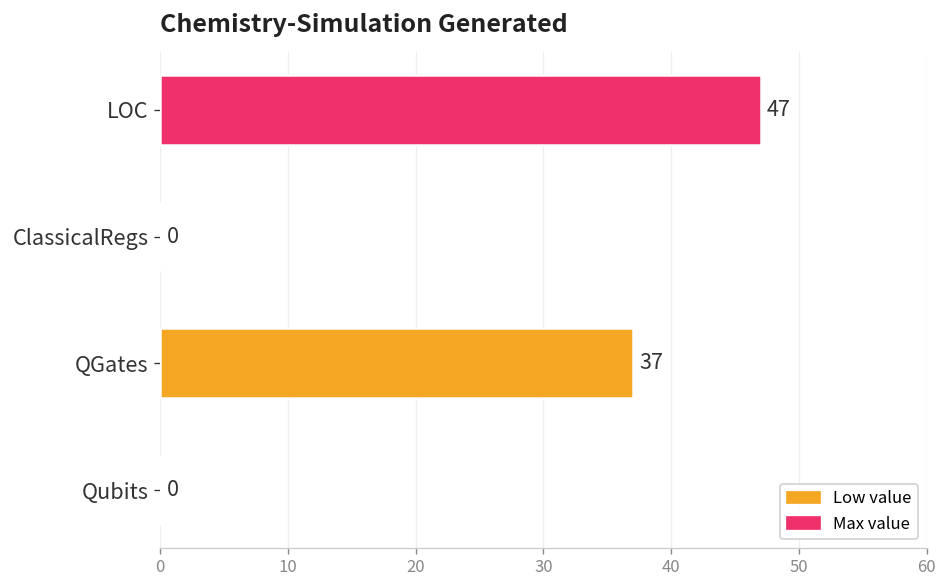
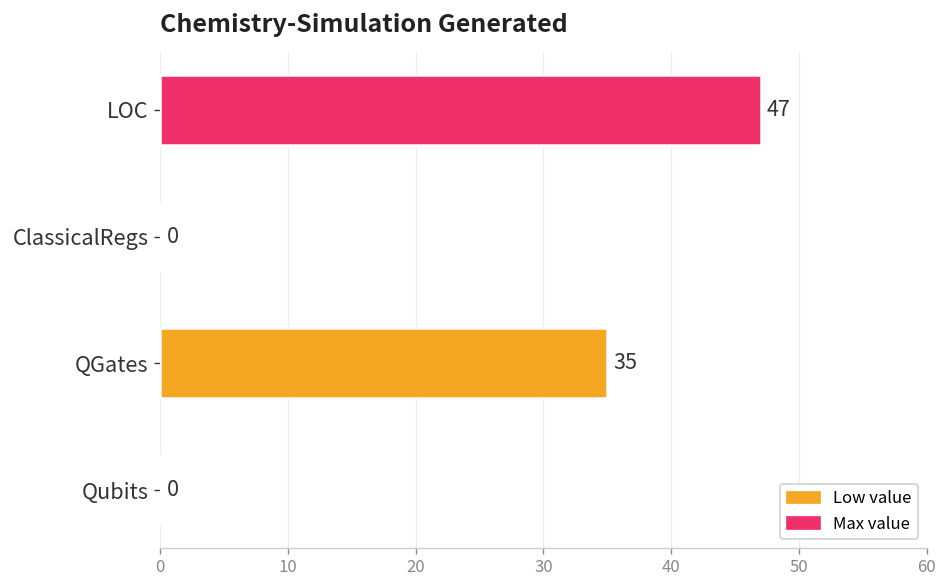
  {
    "LOC": 47,
    "ClassicalRegs": 0,
-   "QGates": 37,
+   "QGates": 35,
    "Qubits": 0
  }
